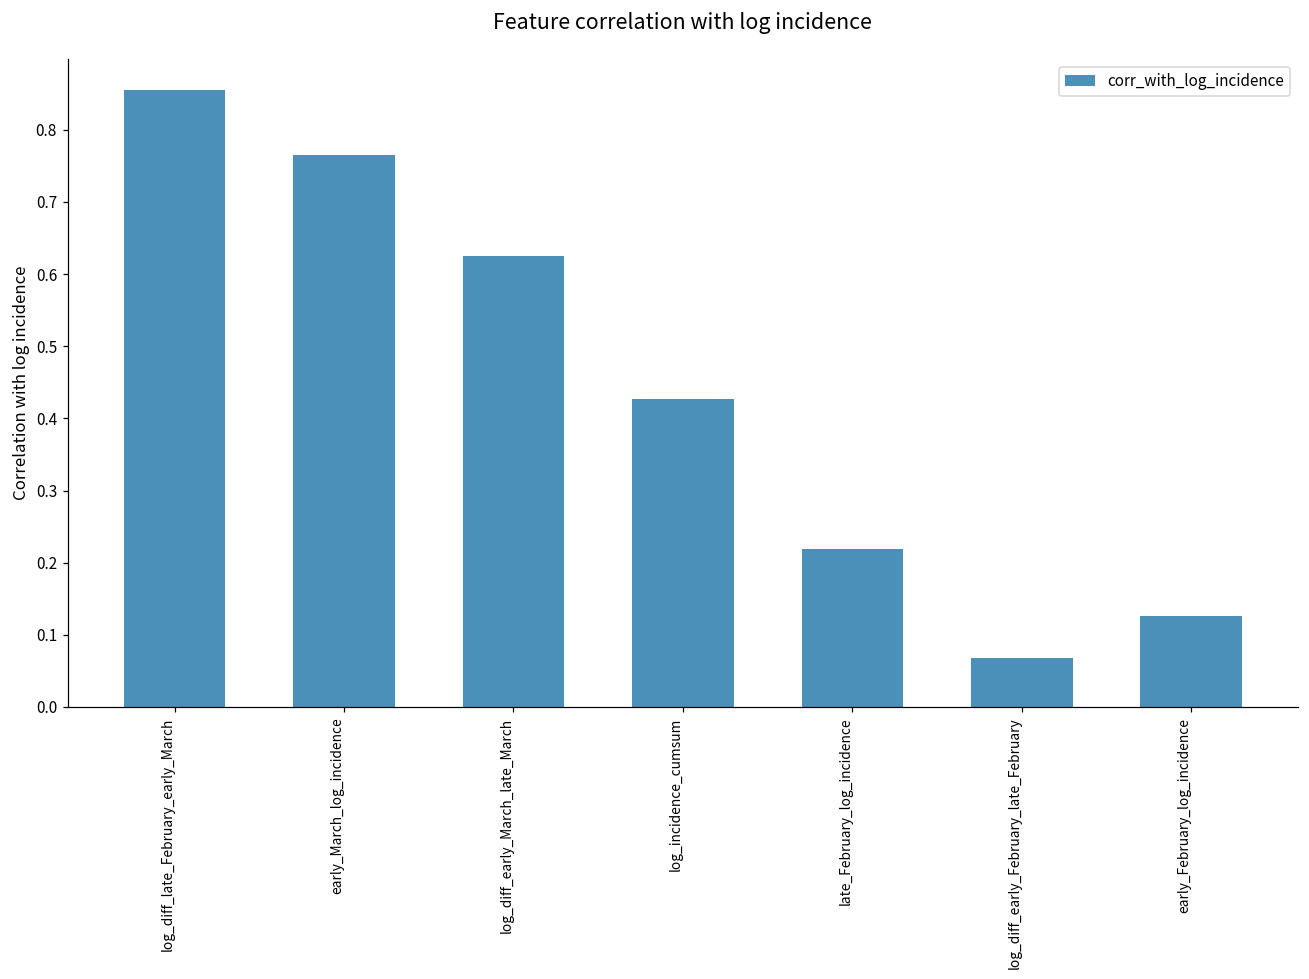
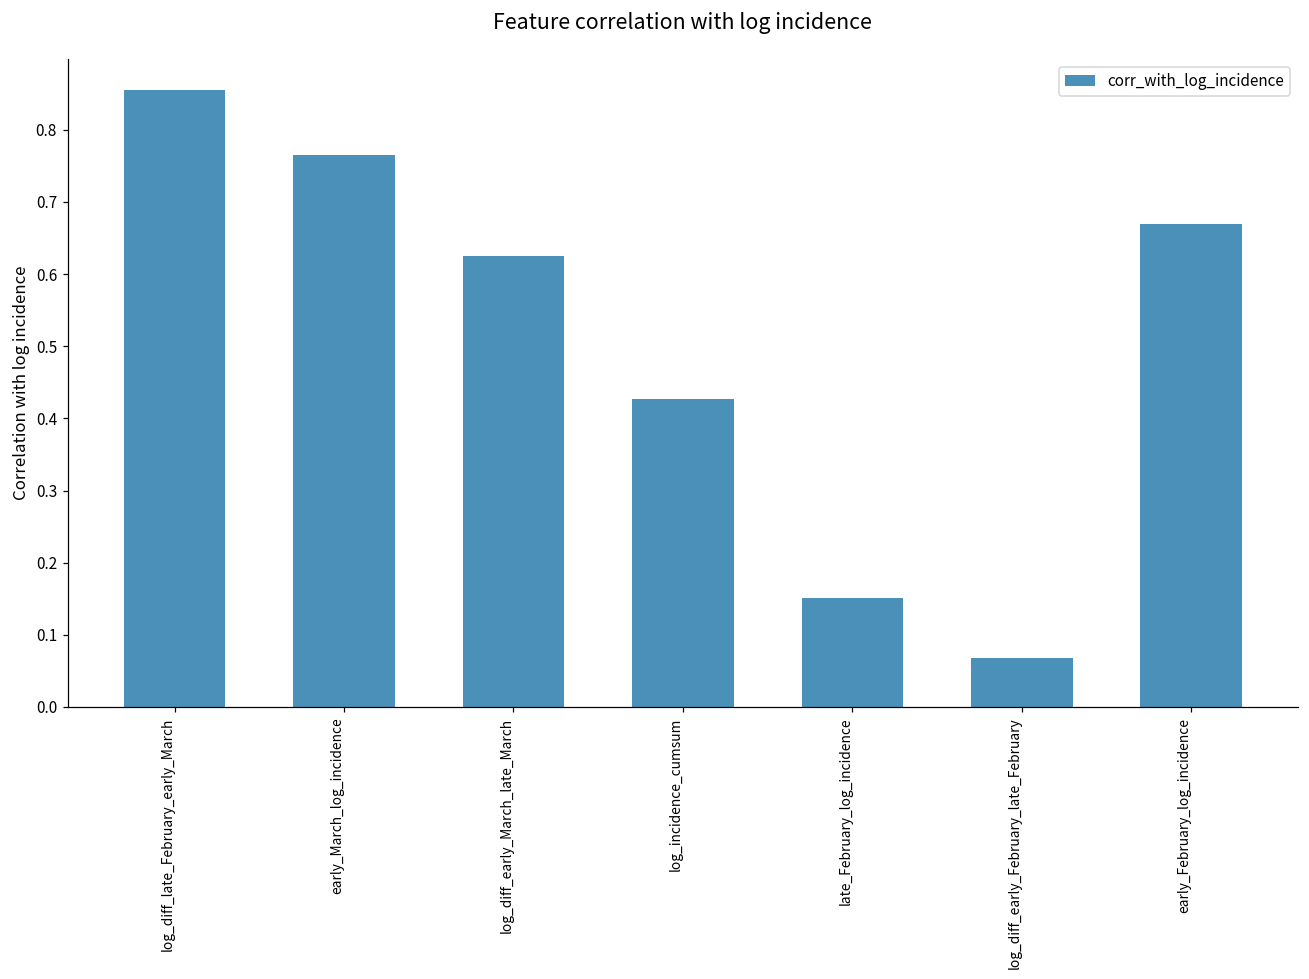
  {
    "log_diff_late_February_early_March": 0.86,
    "early_March_log_incidence": 0.77,
    "log_diff_early_March_late_March": 0.62,
    "log_incidence_cumsum": 0.43,
-   "late_February_log_incidence": 0.22,
+   "late_February_log_incidence": 0.15,
    "log_diff_early_February_late_February": 0.07,
-   "early_February_log_incidence": 0.13
+   "early_February_log_incidence": 0.67
  }
